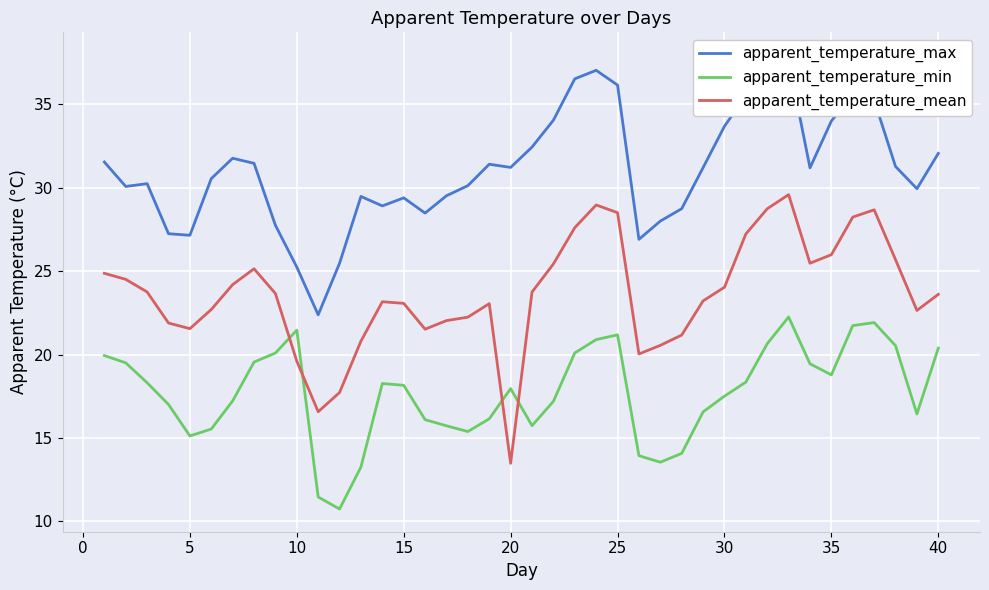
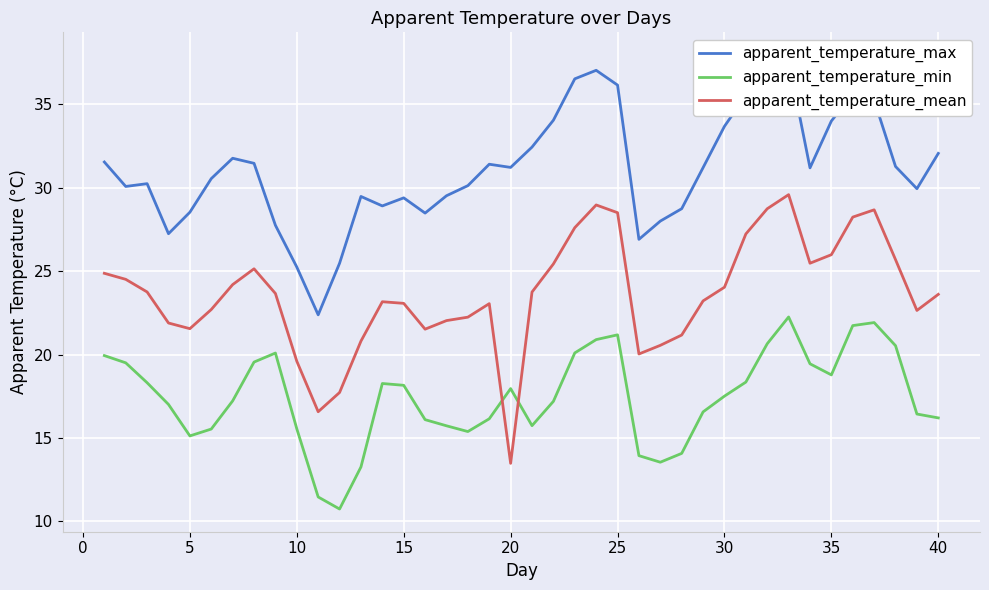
  {
    "apparent_temperature_max": {
-     "5": 27.2,
+     "5": 28.5,
      "10": 25.2,
      "15": 29.4,
      "20": 31.2,
      "25": 36.2,
      "30": 33.7,
      "35": 34.0,
      "40": 32.1
    },
    "apparent_temperature_min": {
      "5": 15.1,
-     "10": 21.5,
+     "10": 15.6,
      "15": 18.2,
      "20": 18.0,
      "25": 21.2,
      "30": 17.5,
      "35": 18.8,
-     "40": 20.4
+     "40": 16.2
    },
    "apparent_temperature_mean": {
      "5": 21.6,
      "10": 19.6,
      "15": 23.1,
      "20": 13.5,
      "25": 28.5,
      "30": 24.0,
      "35": 26.0,
      "40": 23.6
    }
  }
